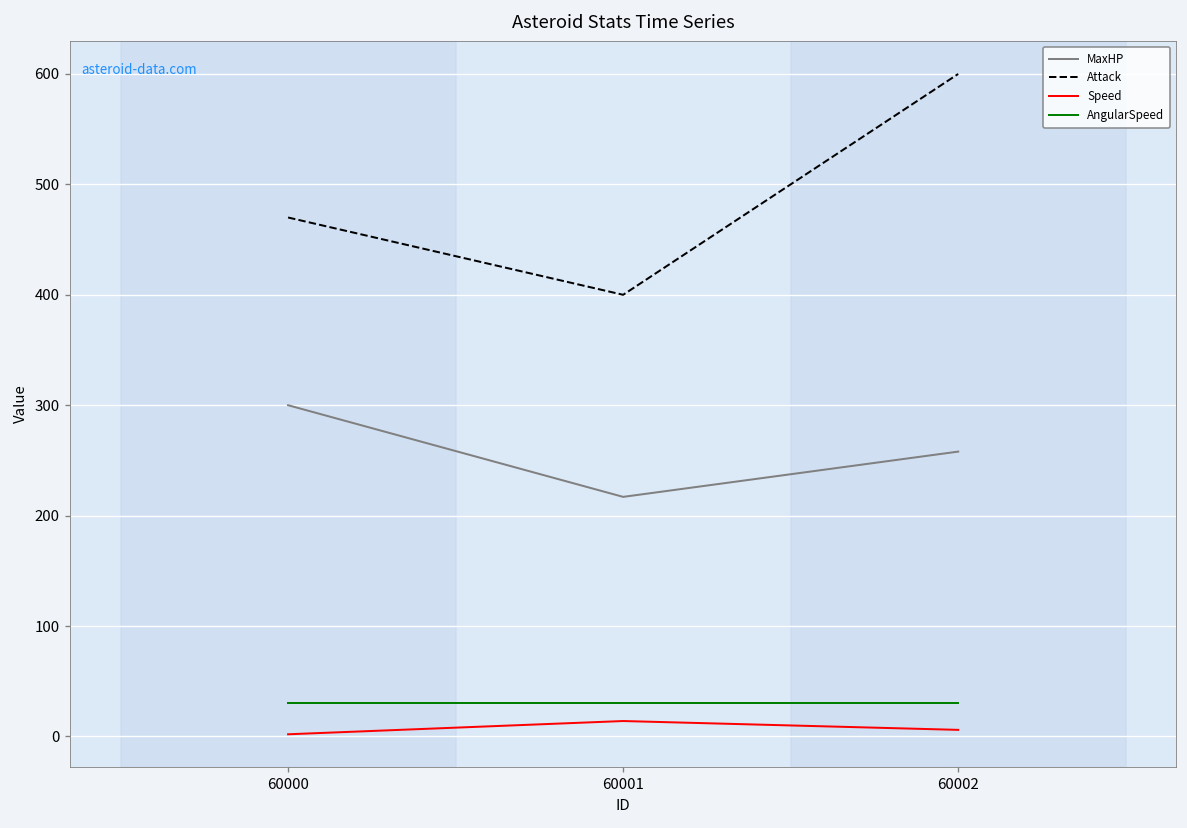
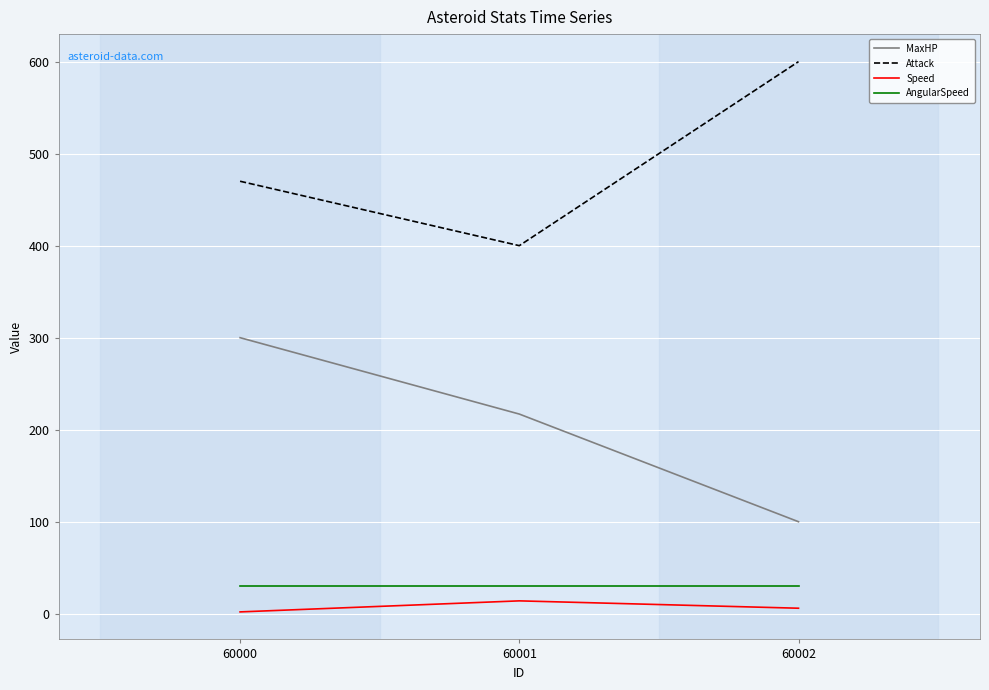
  {
    "MaxHP": {
      "60000": 300,
      "60001": 220,
-     "60002": 260
+     "60002": 100
    },
    "Attack": {
      "60000": 470,
      "60001": 400,
      "60002": 600
    },
    "Speed": {
      "60000": 0,
      "60001": 10,
      "60002": 10
    },
    "AngularSpeed": {
      "60000": 30,
      "60001": 30,
      "60002": 30
    }
  }
